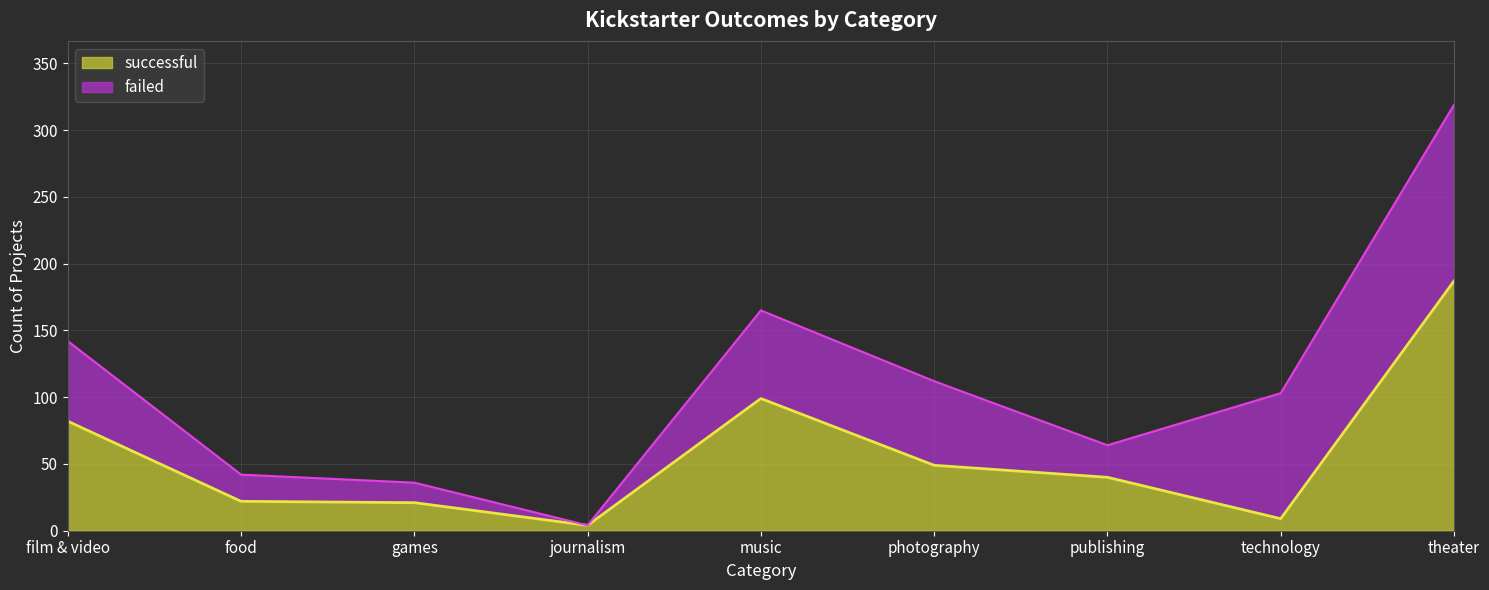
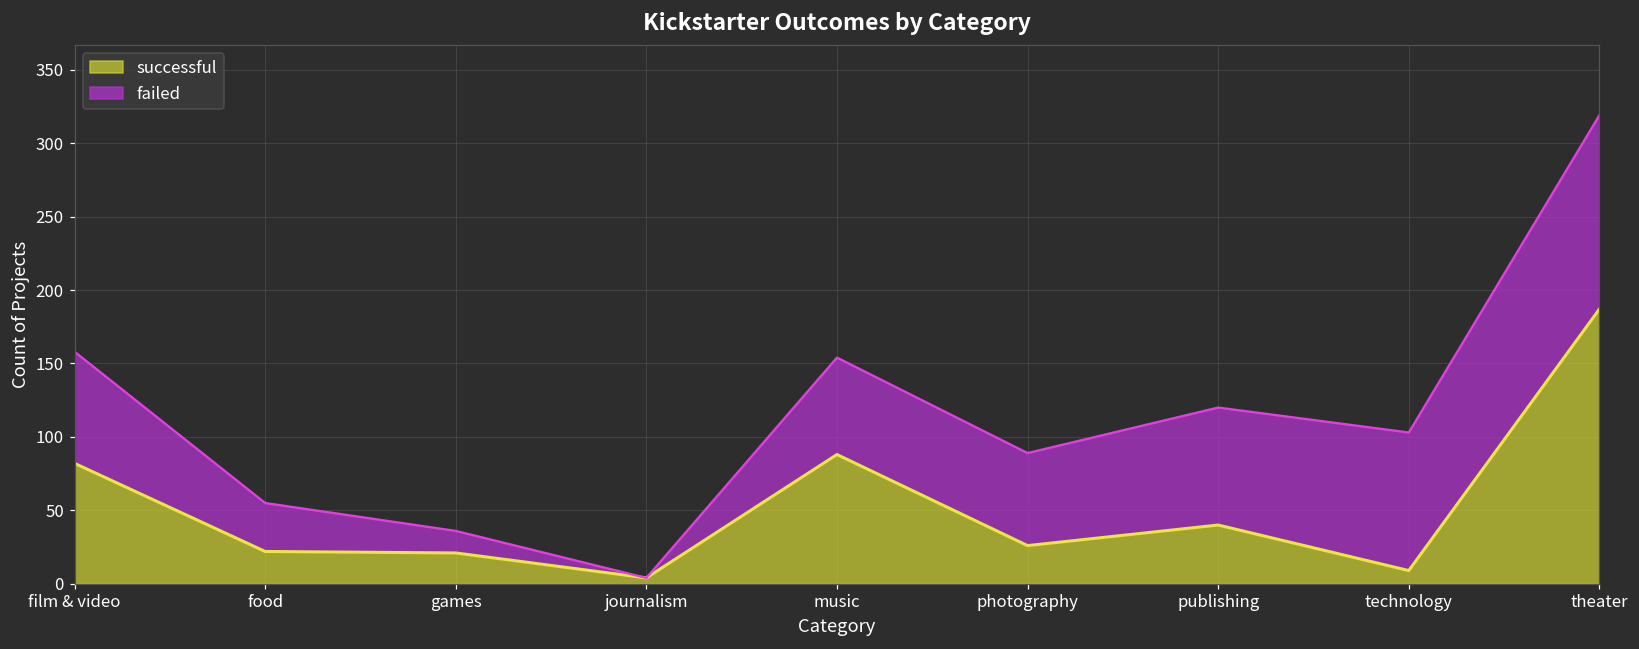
  {
    "successful": {
      "film & video": 82,
      "food": 22,
      "games": 21,
-     "music": 99,
-     "photography": 49,
+     "music": 88,
+     "photography": 26,
      "publishing": 40,
      "technology": 9,
      "theater": 187
    },
    "failed": {
-     "film & video": 60,
-     "food": 20,
+     "film & video": 76,
+     "food": 33,
      "games": 15,
      "music": 66,
      "photography": 63,
-     "publishing": 24,
+     "publishing": 80,
      "technology": 94,
      "theater": 132
    }
  }
